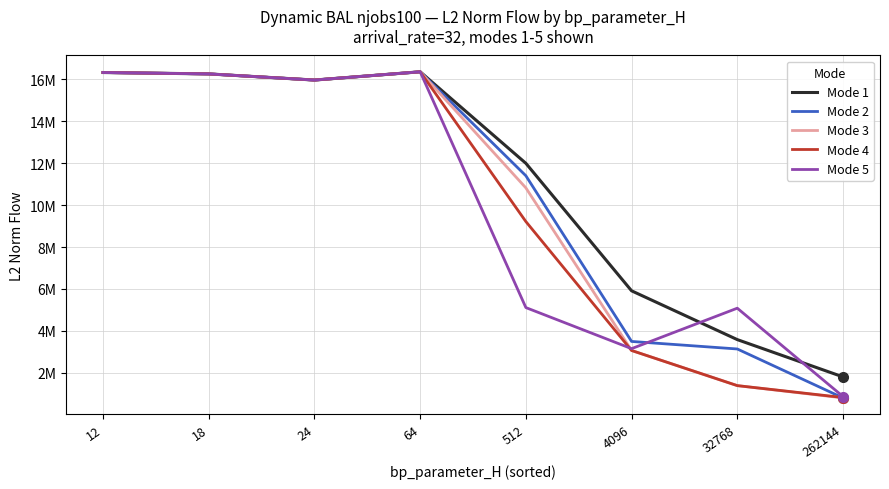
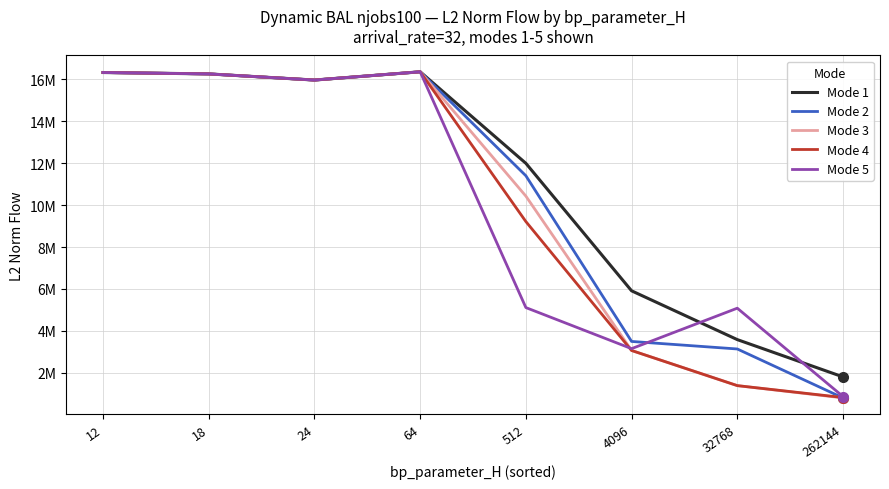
  {
    "Mode 3": {
-     "512": 10800000
+     "512": 10400000
    },
    "Mode 5": {
      "512": 5100000,
      "32768": 5100000
    }
  }
